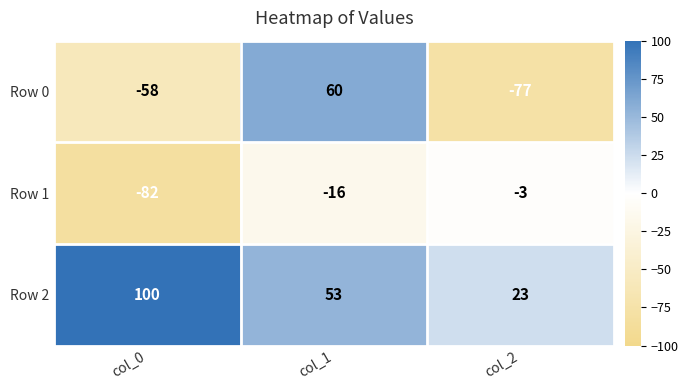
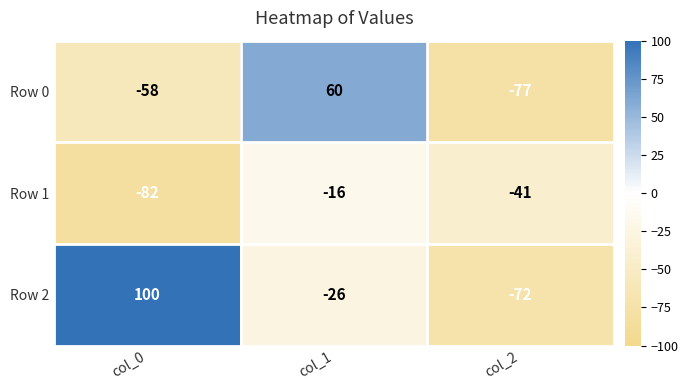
  {
    "Row 0": {
      "col_0": -58,
      "col_1": 60,
      "col_2": -77
    },
    "Row 1": {
      "col_0": -82,
      "col_1": -16,
-     "col_2": -3
+     "col_2": -41
    },
    "Row 2": {
      "col_0": 100,
-     "col_1": 53,
-     "col_2": 23
+     "col_1": -26,
+     "col_2": -72
    }
  }
